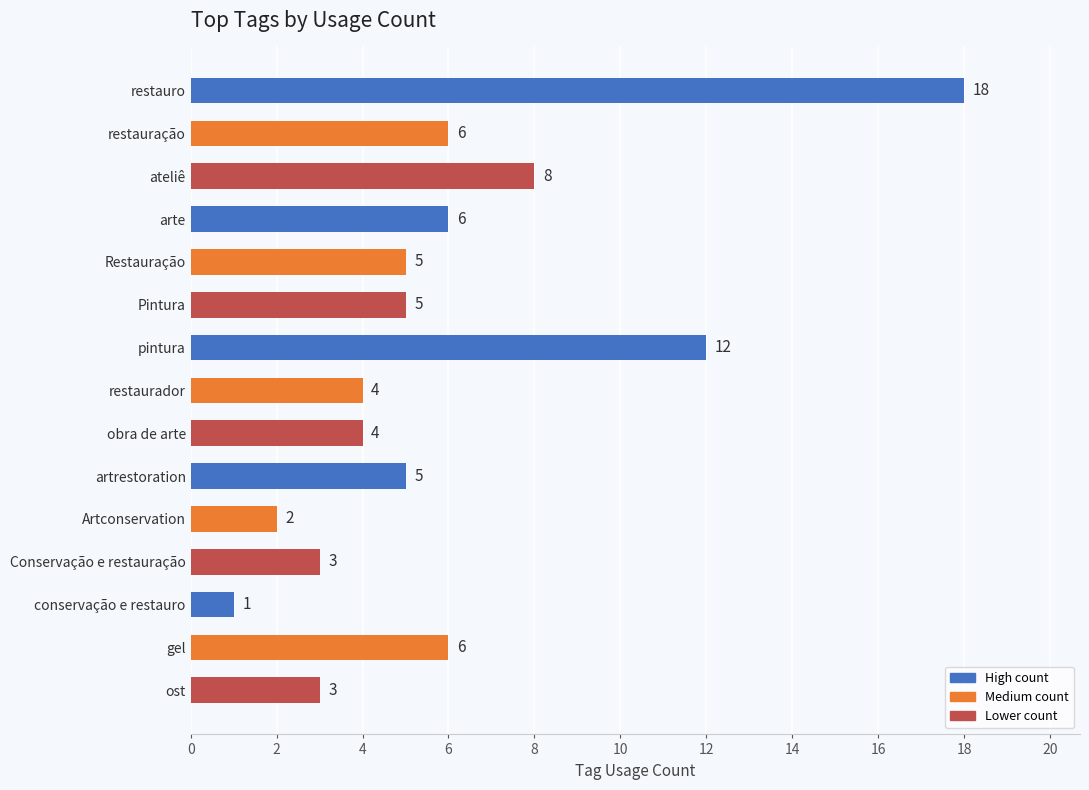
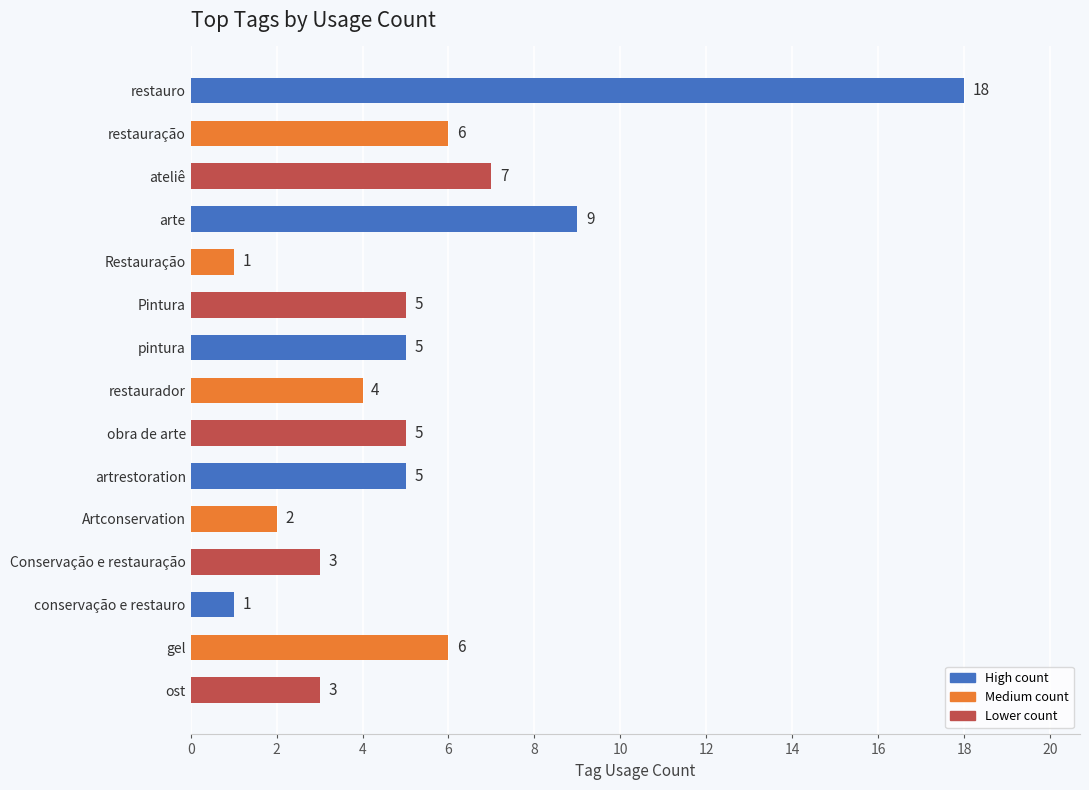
  {
    "restauro": 18,
    "restauração": 6,
-   "ateliê": 8,
-   "arte": 6,
-   "Restauração": 5,
+   "ateliê": 7,
+   "arte": 9,
+   "Restauração": 1,
    "Pintura": 5,
-   "pintura": 12,
+   "pintura": 5,
    "restaurador": 4,
-   "obra de arte": 4,
+   "obra de arte": 5,
    "artrestoration": 5,
    "Artconservation": 2,
    "Conservação e restauração": 3,
    "conservação e restauro": 1,
    "gel": 6,
    "ost": 3
  }
